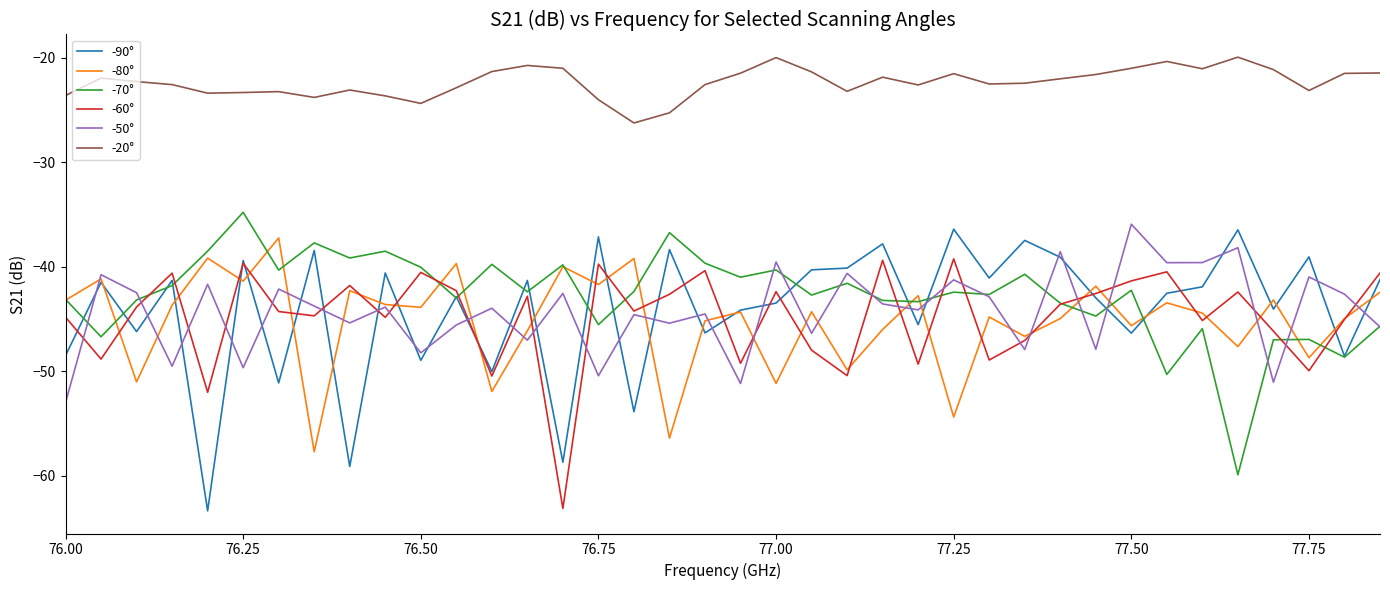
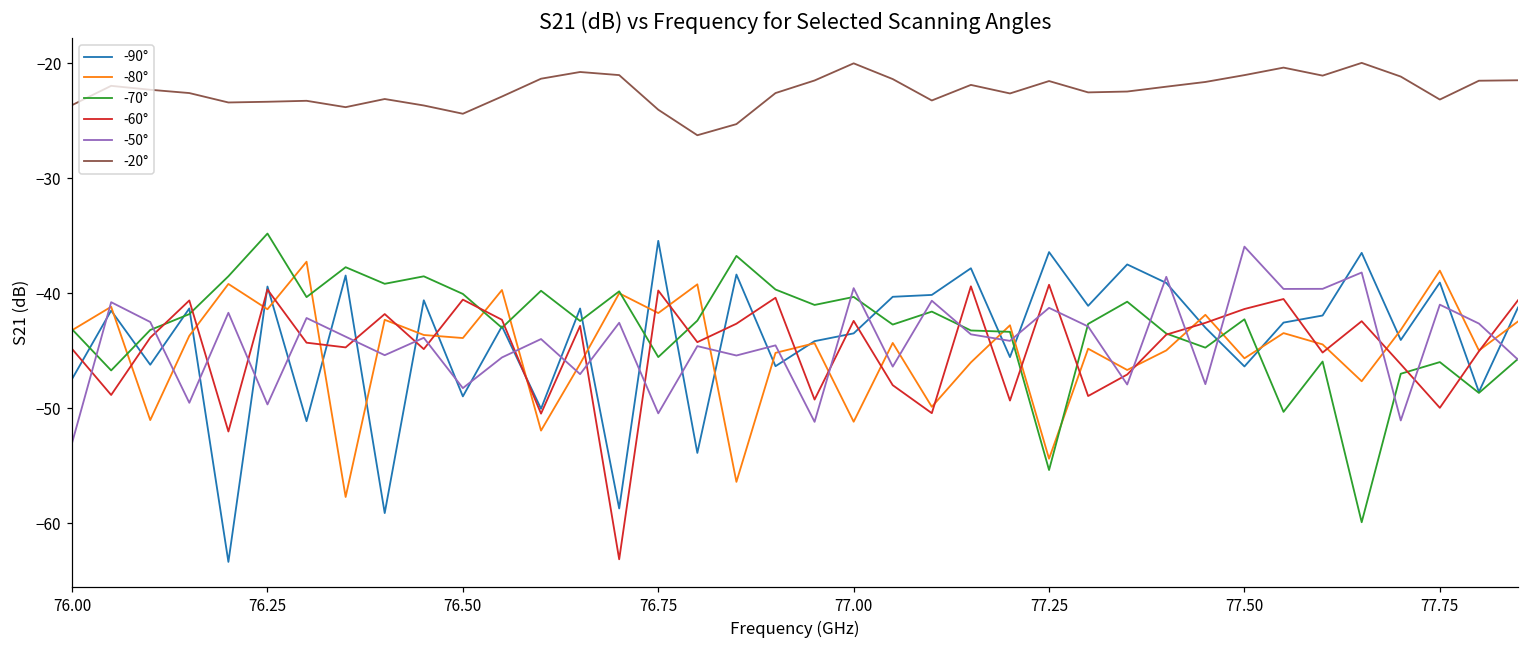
  {
    "-90°": {
-     "76.00": -48.5,
+     "76.00": -47.4,
      "76.25": -39.4,
      "76.50": -49.0,
-     "76.75": -37.1,
+     "76.75": -35.4,
      "77.00": -43.5,
      "77.25": -36.4,
      "77.50": -46.4,
      "77.75": -39.1
    },
    "-80°": {
      "76.25": -41.4,
      "76.50": -43.9,
      "76.75": -41.7,
      "77.00": -51.2,
      "77.25": -54.4,
      "77.50": -45.6,
-     "77.75": -48.7
+     "77.75": -38.0
    },
    "-70°": {
      "76.25": -34.8,
      "76.50": -40.0,
      "76.75": -45.5,
      "77.00": -40.3,
-     "77.25": -42.4,
+     "77.25": -55.4,
      "77.50": -42.3,
-     "77.75": -47.0
+     "77.75": -46.0
    },
    "-60°": {
      "76.00": -44.8,
      "76.25": -39.7,
      "76.50": -40.5,
      "76.75": -39.7,
      "77.00": -42.4,
      "77.25": -39.2,
      "77.50": -41.4,
      "77.75": -50.0
    },
    "-50°": {
      "76.00": -53.0,
      "76.25": -49.7,
      "76.50": -48.2,
      "76.75": -50.4,
      "77.00": -39.5,
      "77.25": -41.3,
      "77.50": -35.9,
      "77.75": -41.0
    },
    "-20°": {
      "76.00": -23.6,
      "76.25": -23.3,
      "76.50": -24.4,
      "76.75": -24.0,
      "77.00": -20.0,
      "77.25": -21.5,
      "77.50": -21.0,
      "77.75": -23.1
    }
  }
